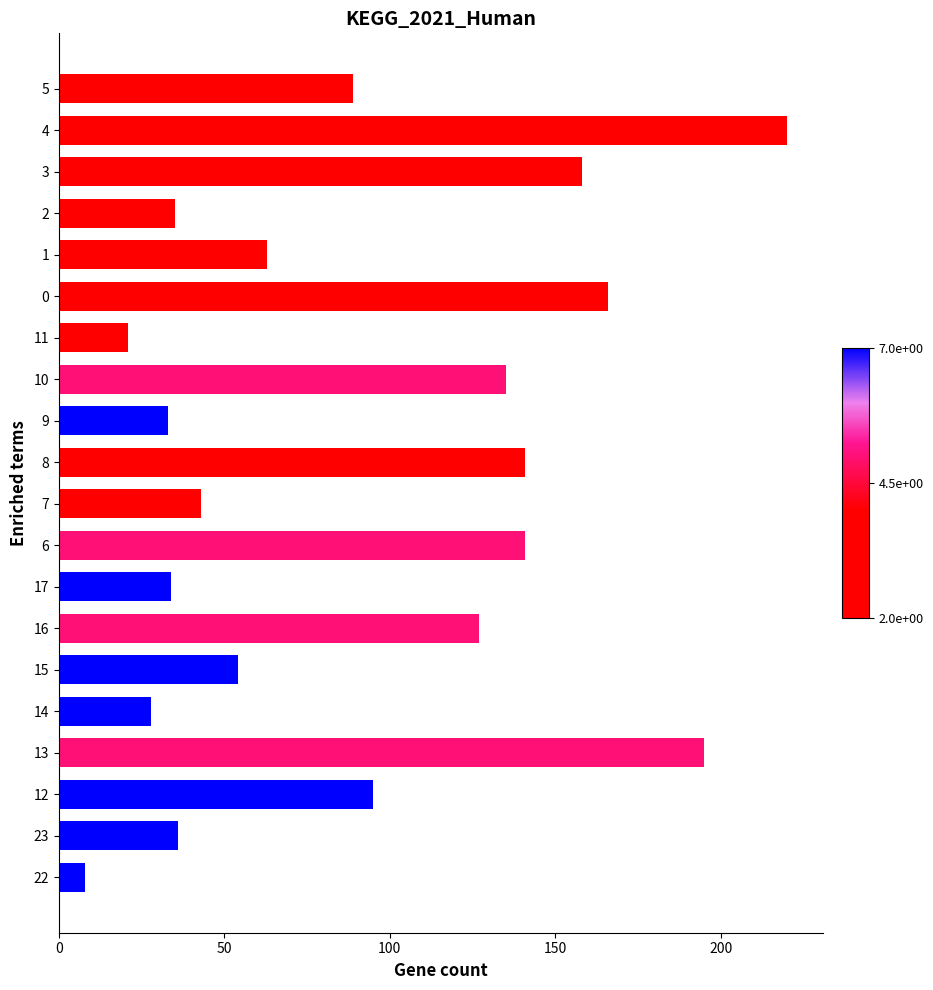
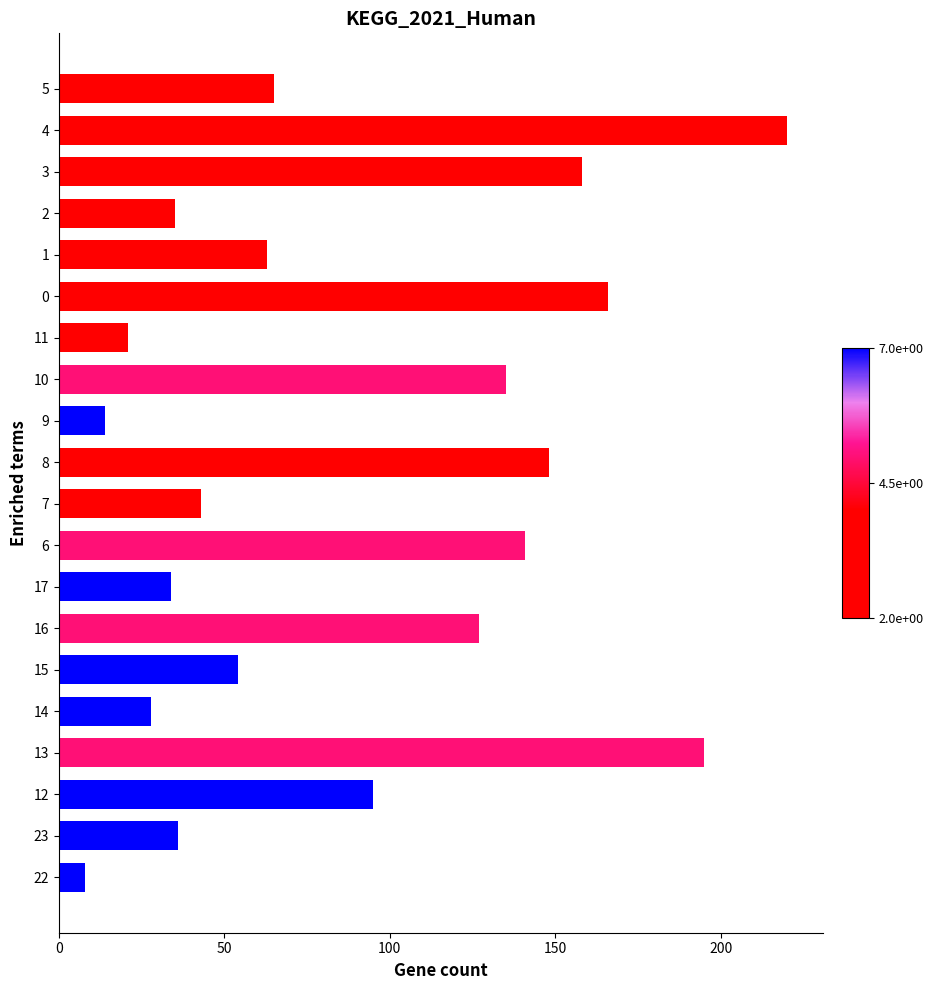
  {
-   "5": 89,
+   "5": 65,
    "4": 220,
    "3": 158,
    "2": 35,
    "1": 63,
    "0": 166,
    "11": 21,
    "10": 135,
-   "9": 33,
-   "8": 141,
+   "9": 14,
+   "8": 148,
    "7": 43,
    "6": 141,
    "17": 34,
    "16": 127,
    "15": 54,
    "14": 28,
    "13": 195,
    "12": 95,
    "23": 36,
    "22": 8
  }
